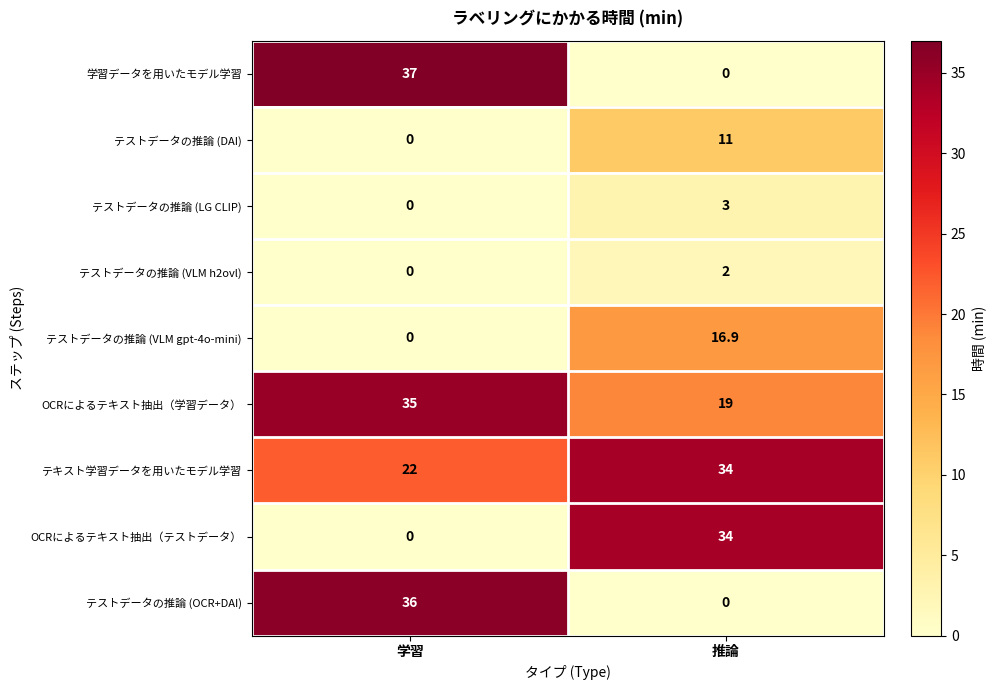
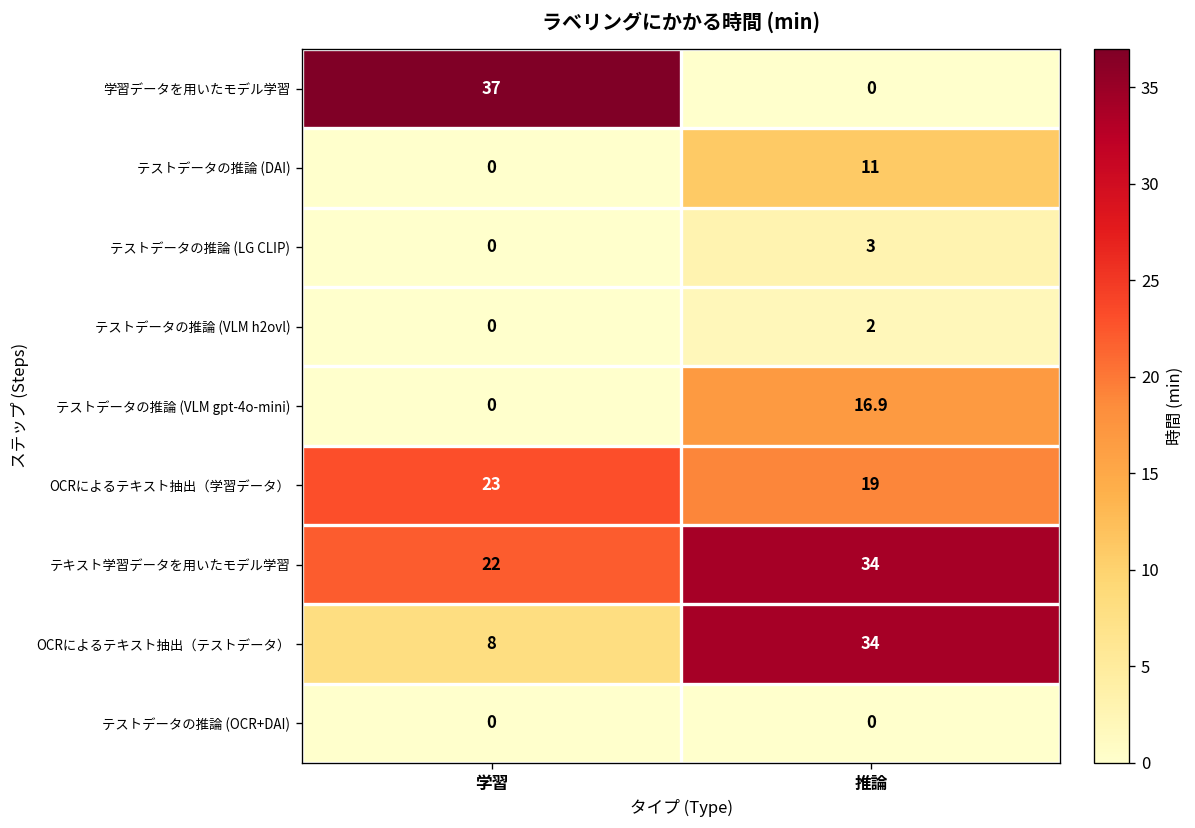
  {
    "学習データを用いたモデル学習": {
      "学習": 37,
      "推論": 0
    },
    "テストデータの推論 (DAI)": {
      "学習": 0,
      "推論": 11
    },
    "テストデータの推論 (LG CLIP)": {
      "学習": 0,
      "推論": 3
    },
    "テストデータの推論 (VLM h2ovl)": {
      "学習": 0,
      "推論": 2
    },
    "テストデータの推論 (VLM gpt-4o-mini)": {
      "学習": 0,
      "推論": 16.9
    },
    "OCRによるテキスト抽出（学習データ）": {
-     "学習": 35,
+     "学習": 23,
      "推論": 19
    },
    "テキスト学習データを用いたモデル学習": {
      "学習": 22,
      "推論": 34
    },
    "OCRによるテキスト抽出（テストデータ）": {
-     "学習": 0,
+     "学習": 8,
      "推論": 34
    },
    "テストデータの推論 (OCR+DAI)": {
-     "学習": 36,
+     "学習": 0,
      "推論": 0
    }
  }
